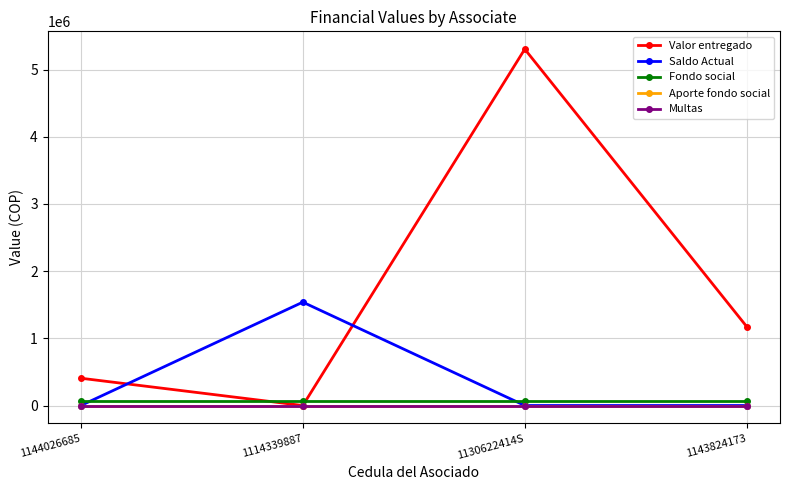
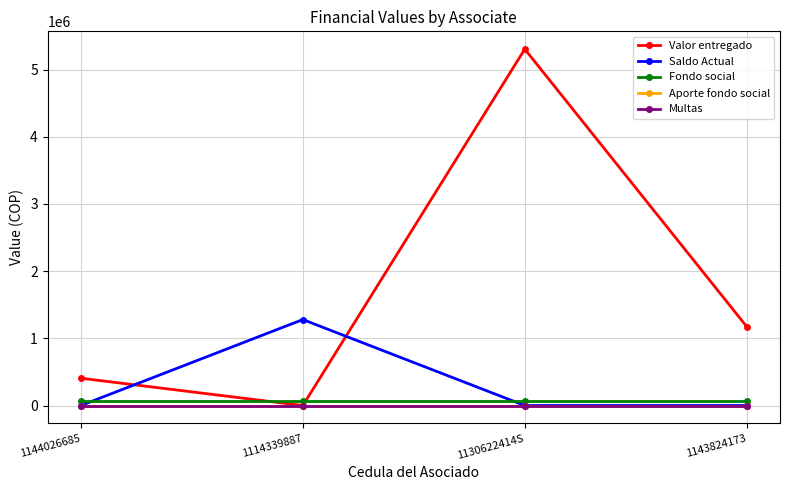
  {
    "Valor entregado": {
      "1144026685": 400000,
      "1130622414S": 5300000,
      "1143824173": 1200000
    },
    "Saldo Actual": {
-     "1114339887": 1500000
+     "1114339887": 1300000
    },
    "Fondo social": {
      "1144026685": 100000,
      "1114339887": 100000,
      "1130622414S": 100000,
      "1143824173": 100000
    }
  }
